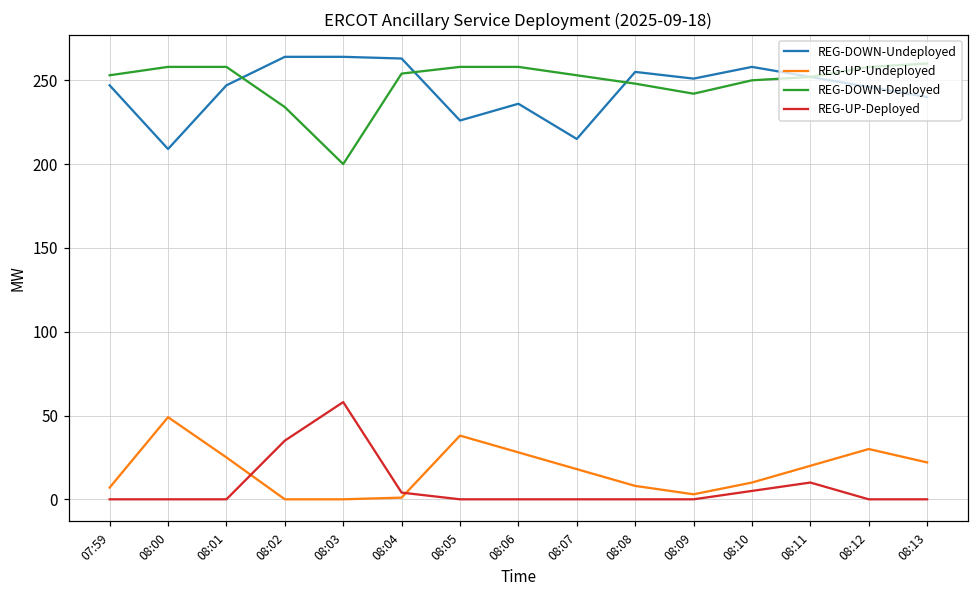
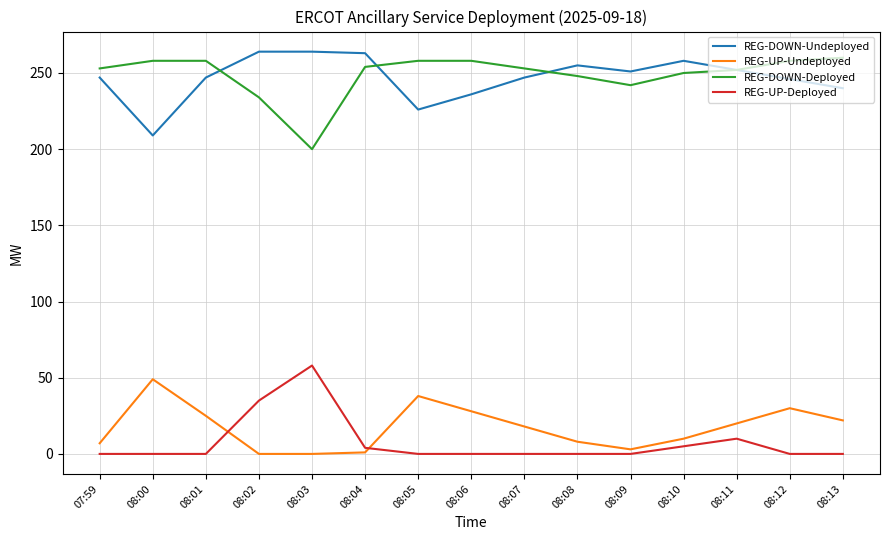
  {
    "REG-DOWN-Undeployed": {
      "07:59": 247,
      "08:00": 209,
      "08:01": 247,
      "08:02": 264,
      "08:03": 264,
      "08:04": 263,
      "08:05": 226,
      "08:06": 236,
-     "08:07": 215,
+     "08:07": 247,
      "08:08": 255,
      "08:09": 251,
      "08:10": 258
    },
    "REG-UP-Undeployed": {
      "07:59": 7,
      "08:00": 49,
      "08:01": 25,
      "08:02": 0,
      "08:03": 0,
      "08:04": 1,
      "08:05": 38,
      "08:06": 28,
      "08:07": 18,
      "08:08": 8,
      "08:09": 3,
      "08:10": 10,
      "08:11": 20,
      "08:12": 30,
      "08:13": 22
    },
    "REG-DOWN-Deployed": {
      "07:59": 253,
      "08:00": 258,
      "08:01": 258,
      "08:02": 234,
      "08:03": 200,
      "08:04": 254,
      "08:05": 258,
      "08:06": 258,
      "08:07": 253,
      "08:08": 248,
      "08:09": 242,
      "08:10": 250
    },
    "REG-UP-Deployed": {
      "07:59": 0,
      "08:00": 0,
      "08:01": 0,
      "08:02": 35,
      "08:03": 58,
      "08:04": 4,
      "08:05": 0,
      "08:06": 0,
      "08:07": 0,
      "08:08": 0,
      "08:09": 0,
      "08:10": 5,
      "08:11": 10,
      "08:12": 0,
      "08:13": 0
    }
  }
